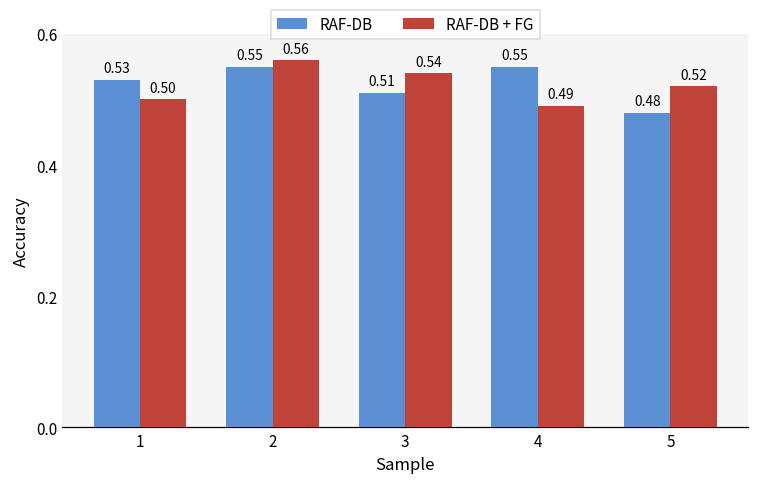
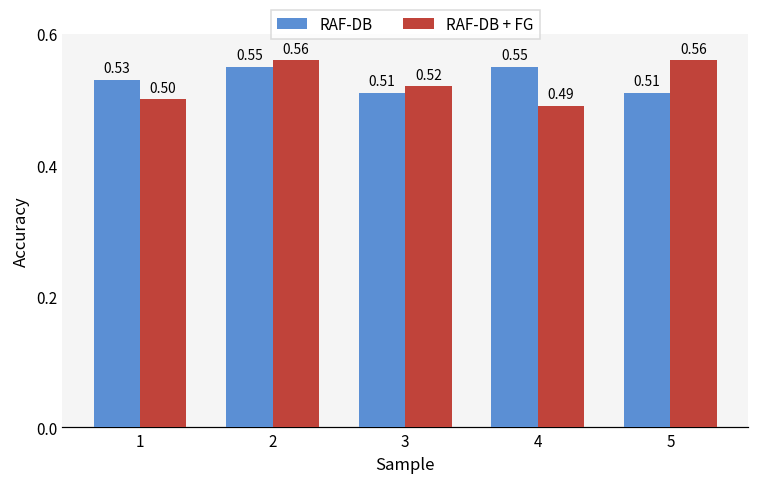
  {
    "RAF-DB": {
      "1": 0.53,
      "2": 0.55,
      "3": 0.51,
      "4": 0.55,
-     "5": 0.48
+     "5": 0.51
    },
    "RAF-DB + FG": {
      "1": 0.50,
      "2": 0.56,
-     "3": 0.54,
+     "3": 0.52,
      "4": 0.49,
-     "5": 0.52
+     "5": 0.56
    }
  }
